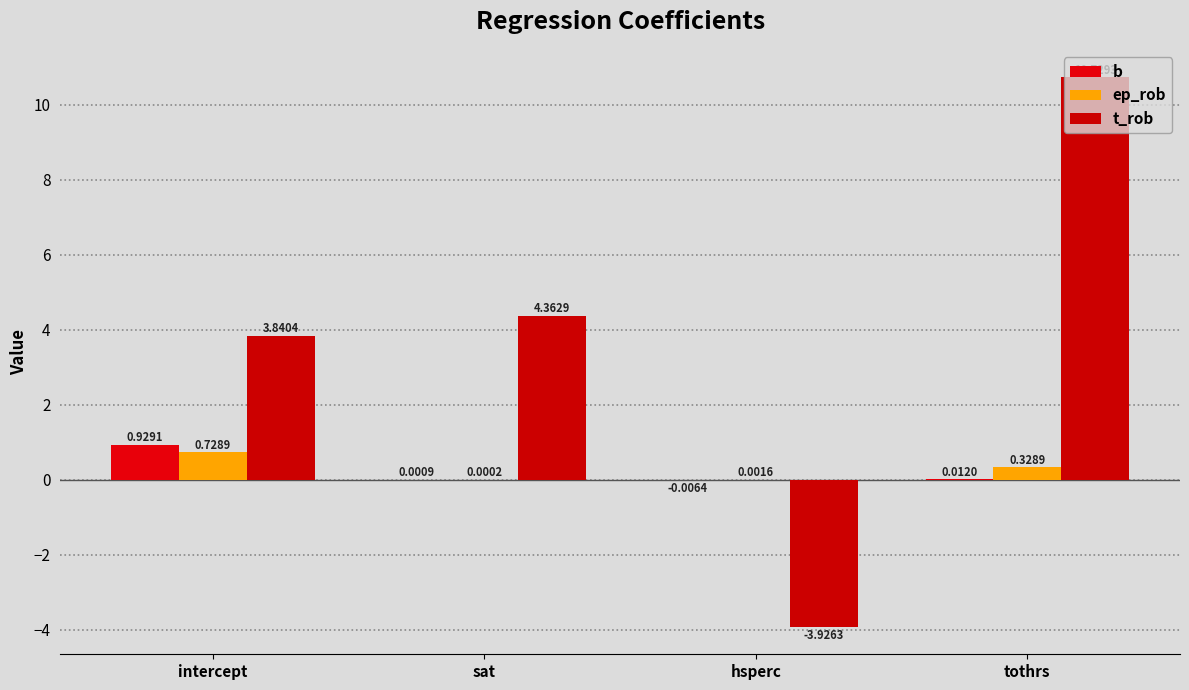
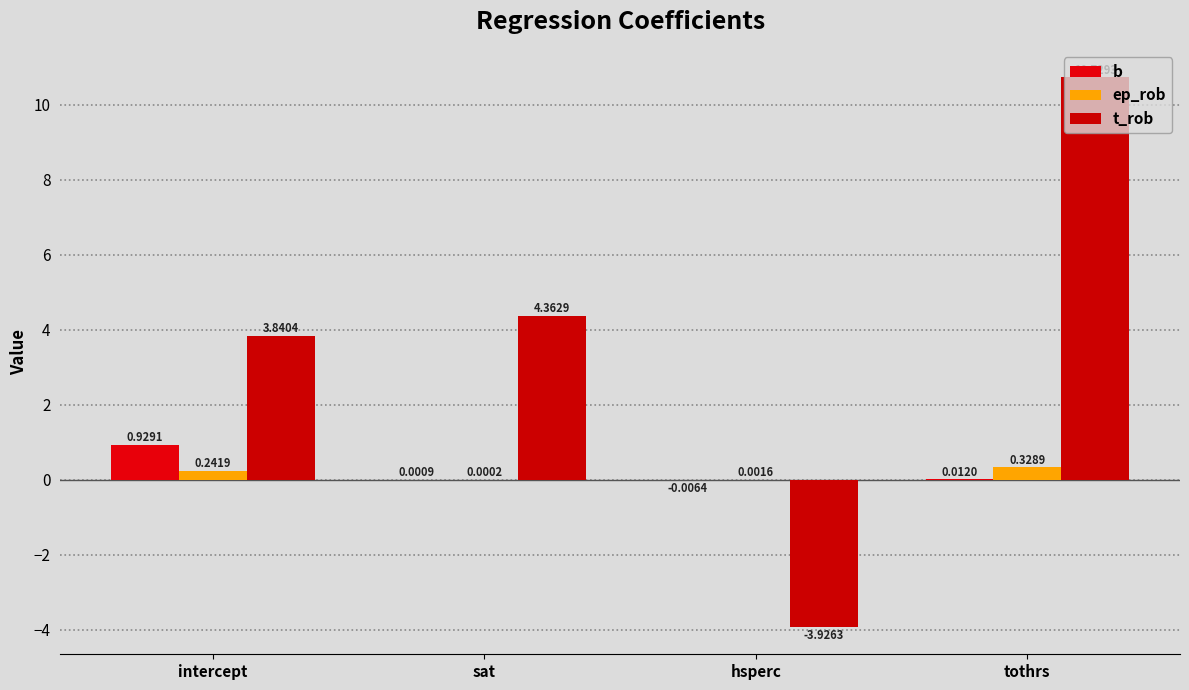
  {
    "ep_rob": {
-     "intercept": 0.7289,
+     "intercept": 0.2419,
      "sat": 0.0002,
      "hsperc": 0.0016,
      "tothrs": 0.3289
    }
  }
